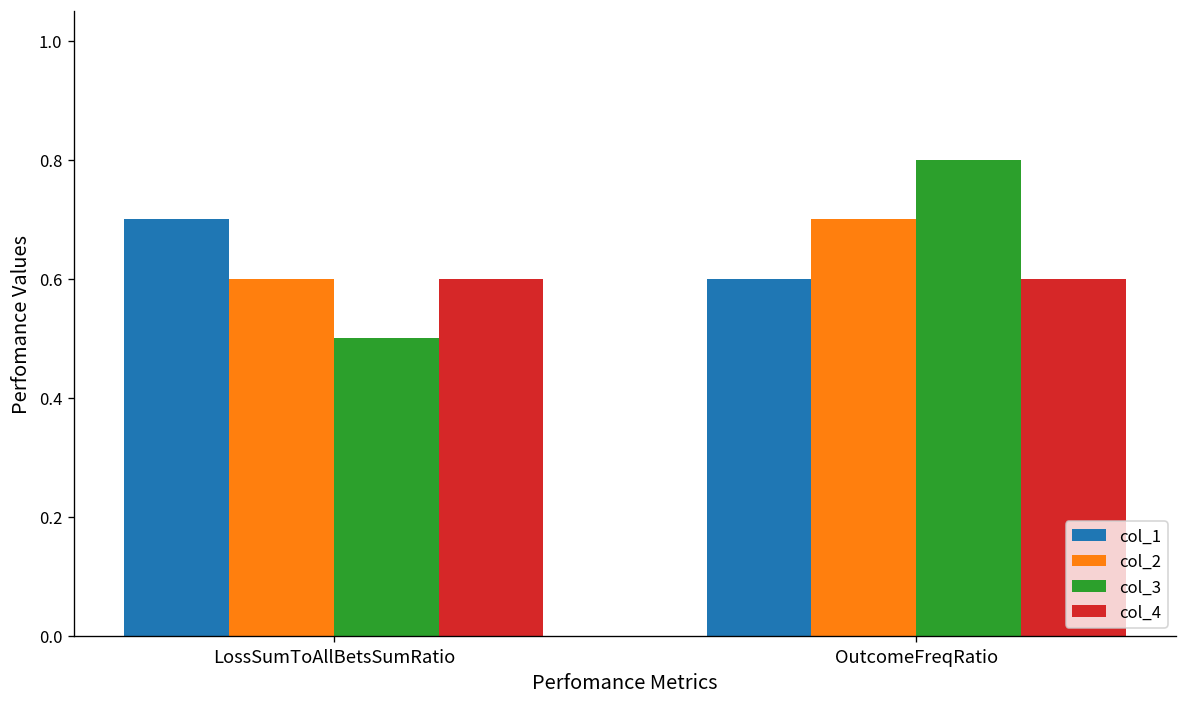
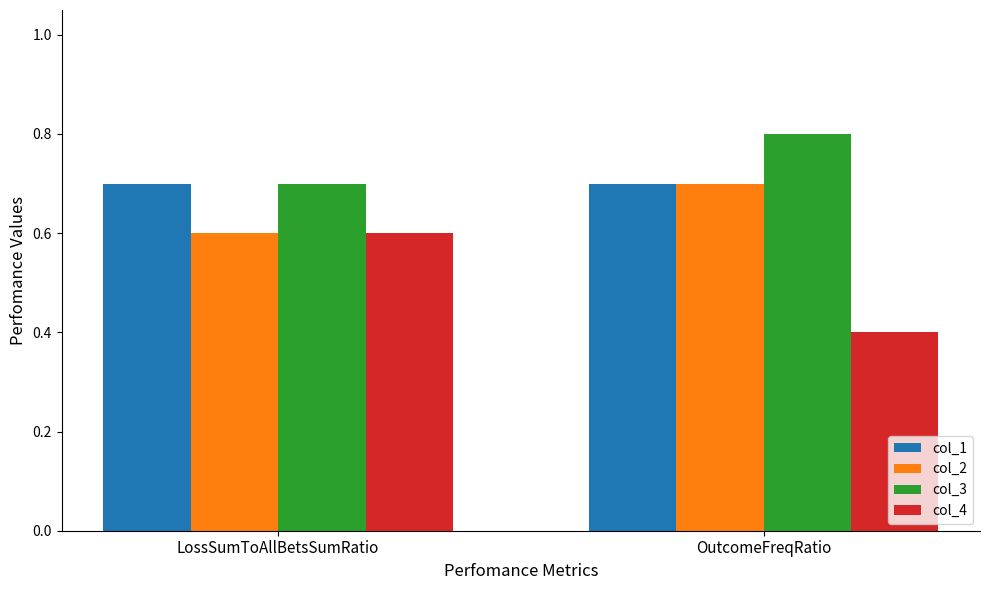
  {
    "col_1": {
      "LossSumToAllBetsSumRatio": 0.7,
-     "OutcomeFreqRatio": 0.6
+     "OutcomeFreqRatio": 0.7
    },
    "col_2": {
      "LossSumToAllBetsSumRatio": 0.6,
      "OutcomeFreqRatio": 0.7
    },
    "col_3": {
-     "LossSumToAllBetsSumRatio": 0.5,
+     "LossSumToAllBetsSumRatio": 0.7,
      "OutcomeFreqRatio": 0.8
    },
    "col_4": {
      "LossSumToAllBetsSumRatio": 0.6,
-     "OutcomeFreqRatio": 0.6
+     "OutcomeFreqRatio": 0.4
    }
  }
